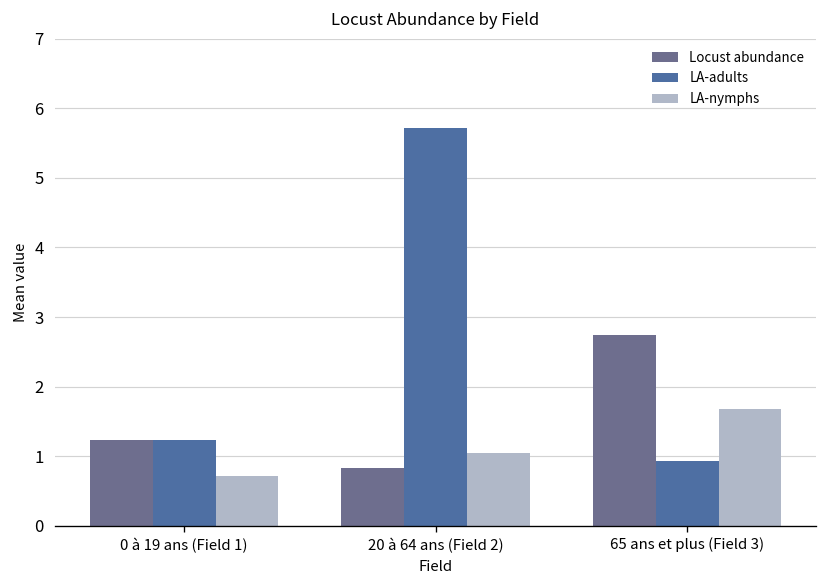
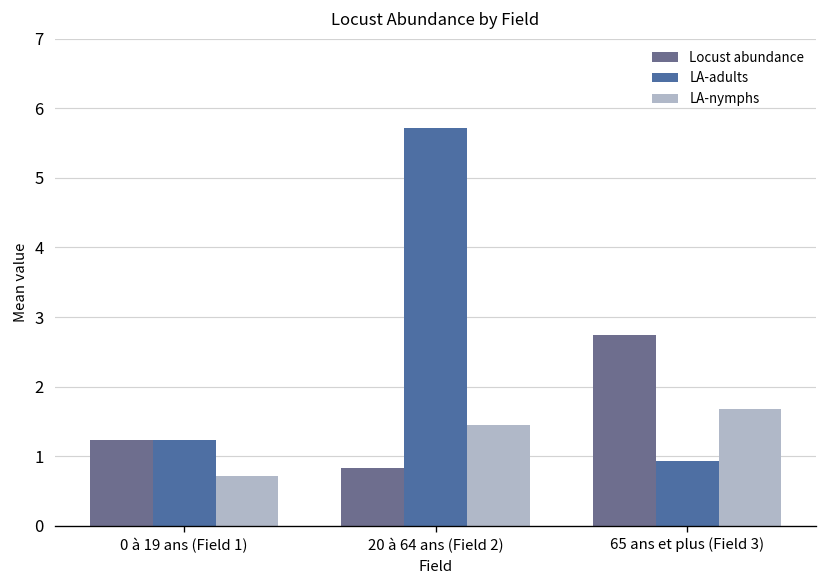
  {
    "LA-nymphs": {
      "0 à 19 ans (Field 1)": 0.7,
-     "20 à 64 ans (Field 2)": 1.0,
+     "20 à 64 ans (Field 2)": 1.4,
      "65 ans et plus (Field 3)": 1.7
    }
  }
